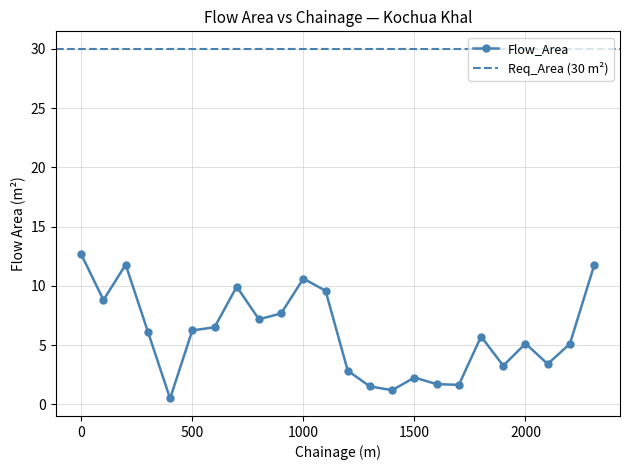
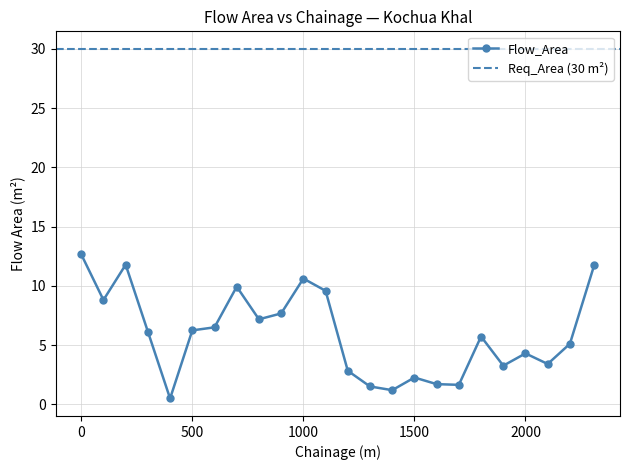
  {
    "0": 12.7,
    "500": 6.2,
    "1000": 10.6,
    "1500": 2.3,
-   "2000": 5.1
+   "2000": 4.3
  }
